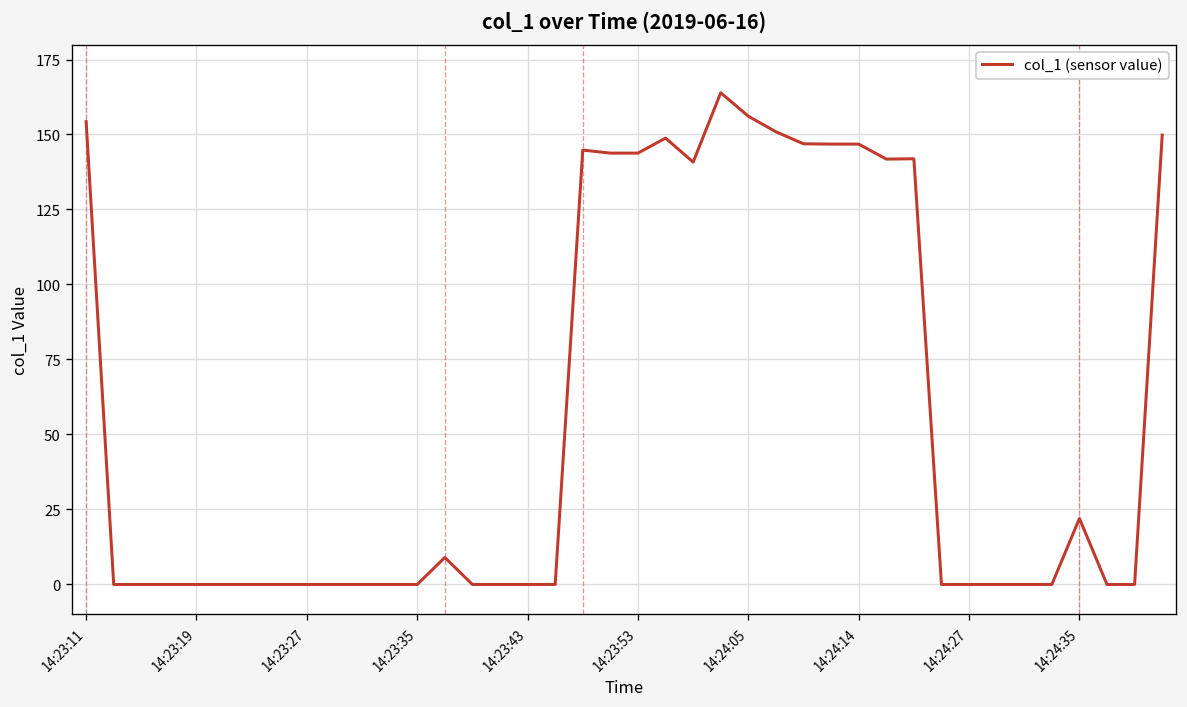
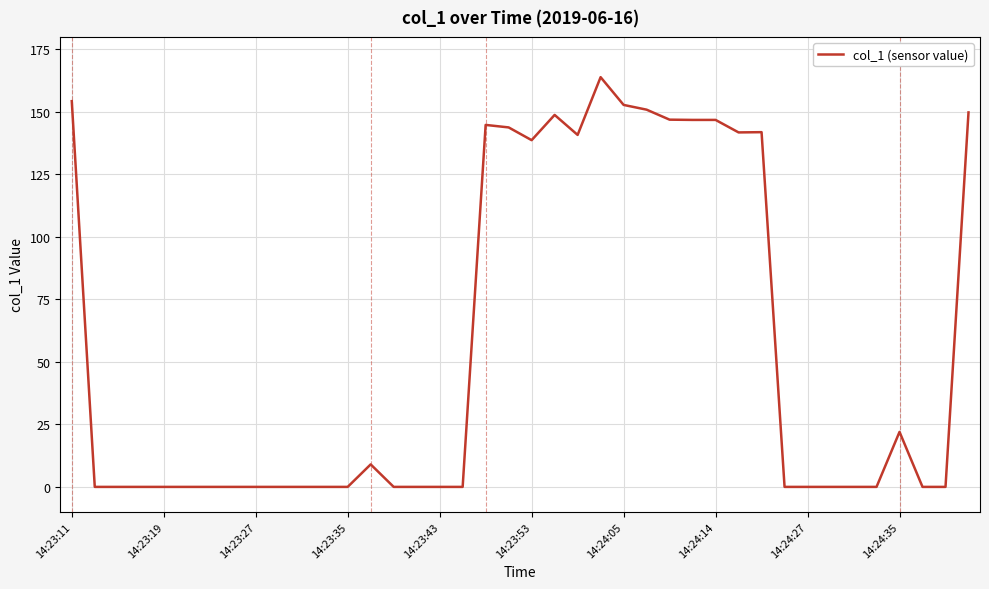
  {
    "14:23:11": 154,
    "14:23:19": 0,
    "14:23:27": 0,
    "14:23:35": 0,
    "14:23:43": 0,
-   "14:23:53": 144,
-   "14:24:05": 156,
+   "14:23:53": 139,
+   "14:24:05": 153,
    "14:24:14": 147,
    "14:24:27": 0,
    "14:24:35": 22
  }
